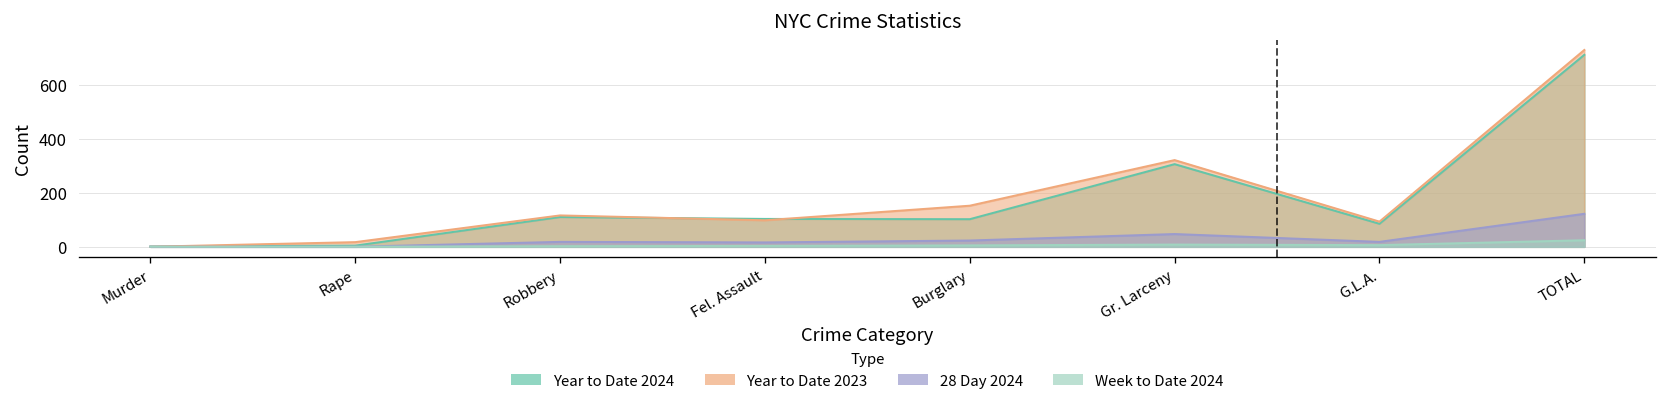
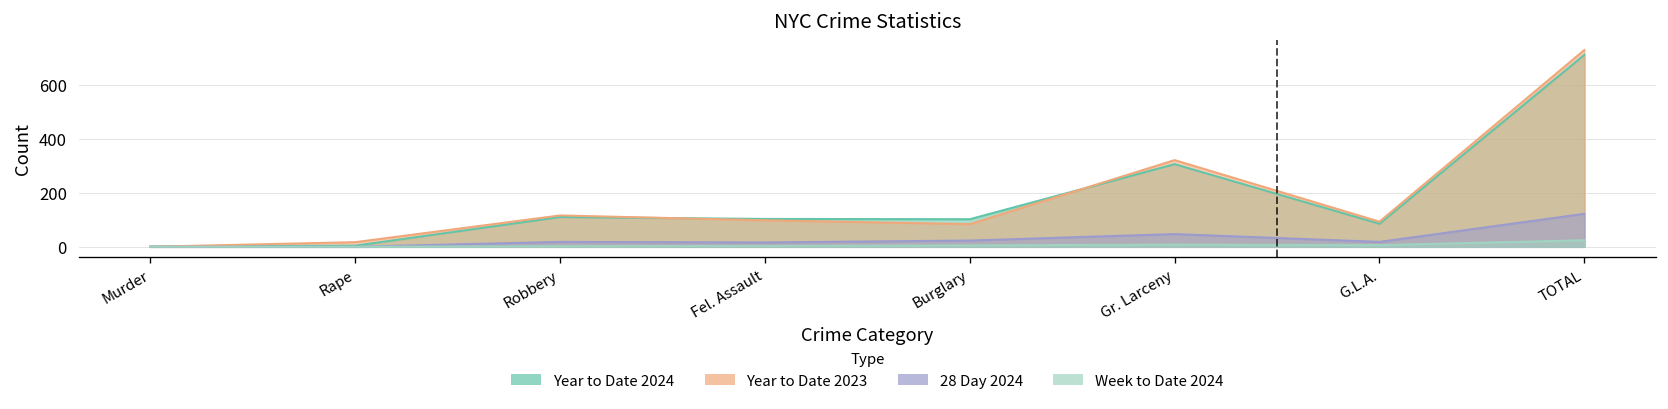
  {
    "Year to Date 2023": {
      "Rape": 20,
-     "Burglary": 150,
+     "Burglary": 80,
      "Gr. Larceny": 320,
      "TOTAL": 730
    }
  }
